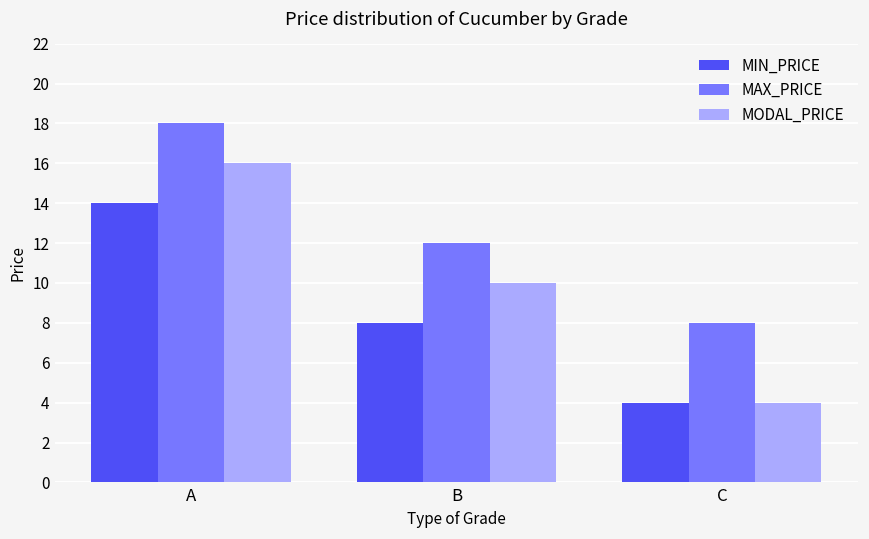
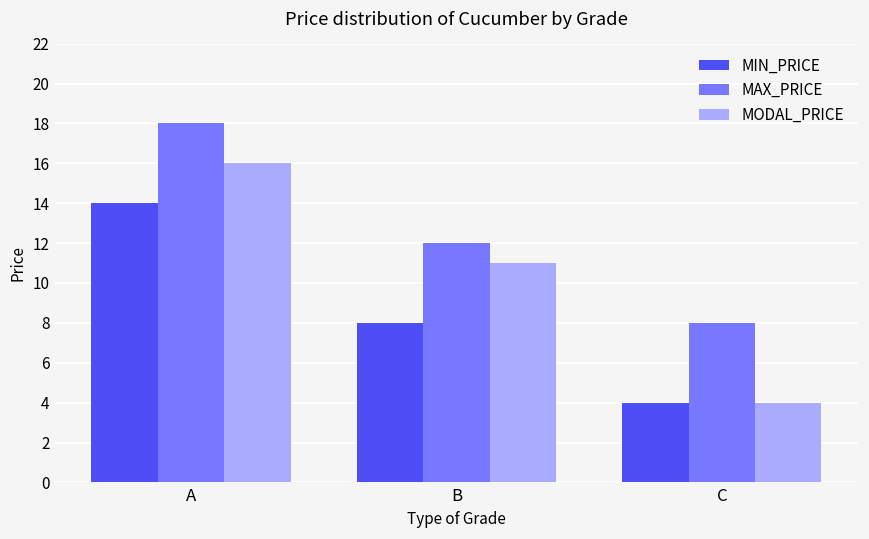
  {
    "MODAL_PRICE": {
      "A": 16,
-     "B": 10,
+     "B": 11,
      "C": 4
    }
  }
